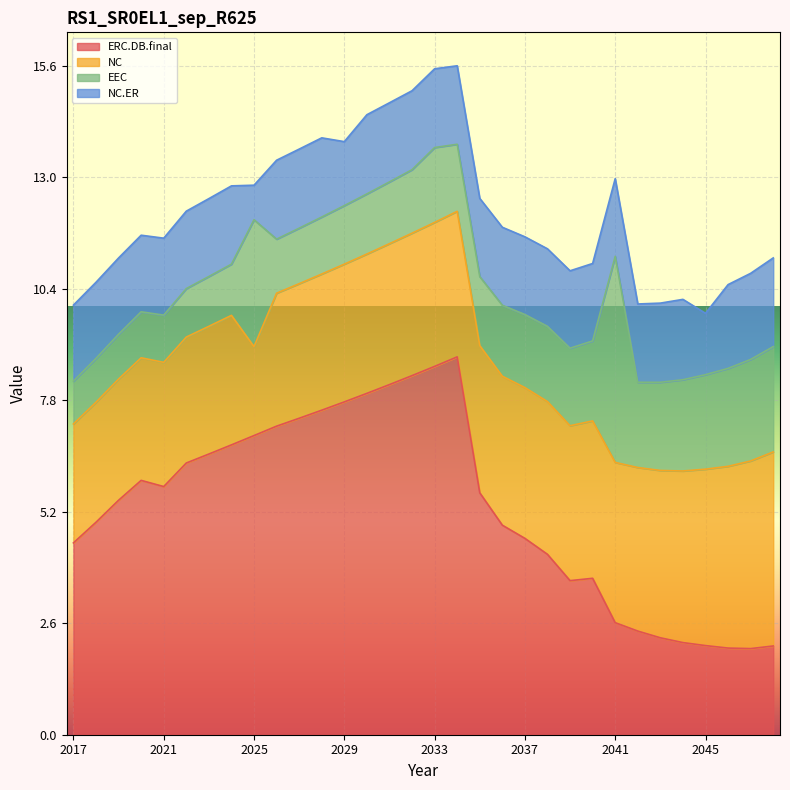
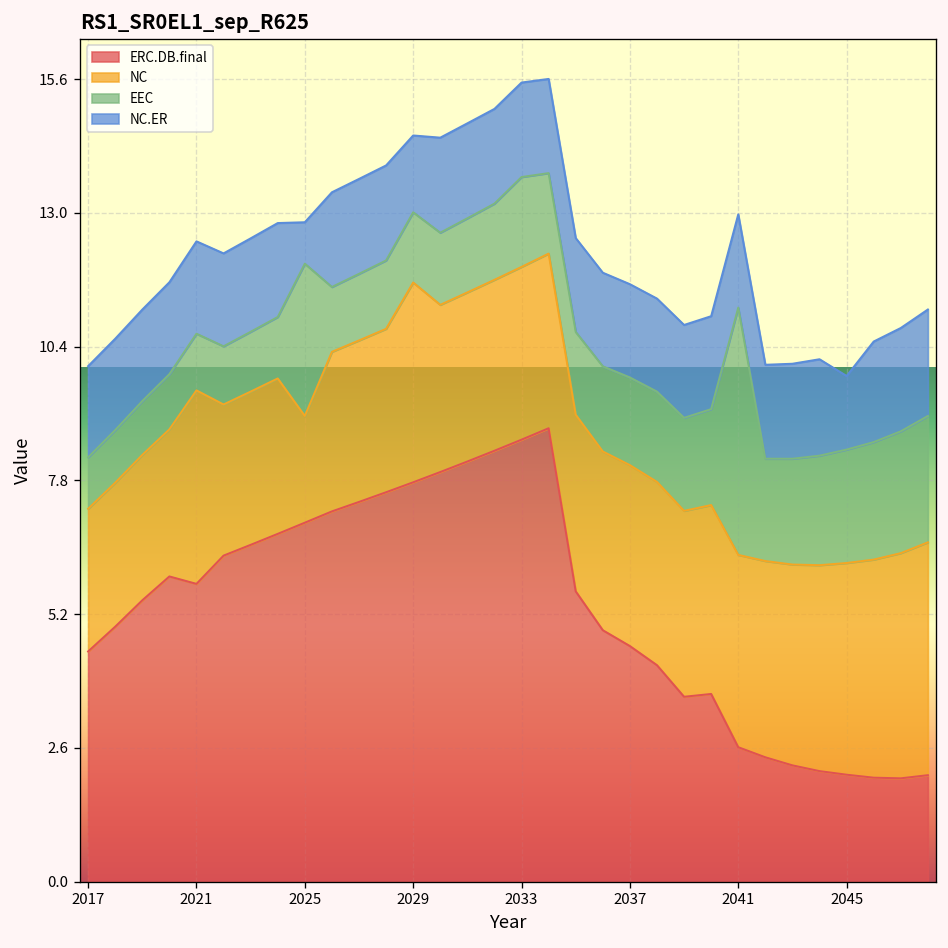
  {
    "ERC.DB.final": {
      "2017": 4.5,
      "2021": 5.8,
      "2025": 7.0,
      "2029": 7.8,
      "2033": 8.6,
      "2037": 4.6,
      "2041": 2.6,
      "2045": 2.1
    },
    "NC": {
      "2017": 2.8,
-     "2021": 2.9,
+     "2021": 3.8,
      "2025": 2.1,
-     "2029": 3.2,
+     "2029": 3.9,
      "2033": 3.4,
      "2037": 3.5,
      "2041": 3.7,
      "2045": 4.1
    },
    "EEC": {
      "2017": 1.0,
      "2021": 1.1,
      "2025": 3.0,
      "2029": 1.4,
      "2033": 1.7,
      "2037": 1.7,
      "2041": 4.8,
      "2045": 2.2
    },
    "NC.ER": {
      "2017": 1.8,
      "2021": 1.8,
      "2025": 0.8,
      "2029": 1.5,
      "2033": 1.8,
      "2037": 1.8,
      "2041": 1.8,
      "2045": 1.4
    }
  }
